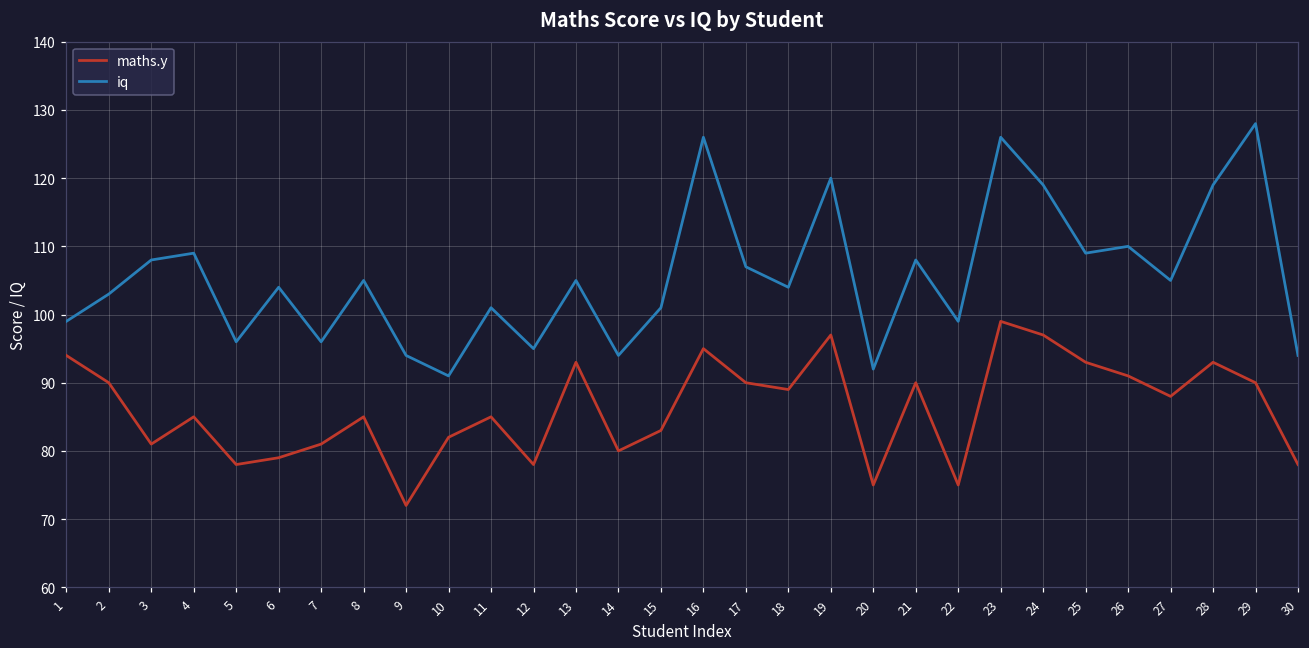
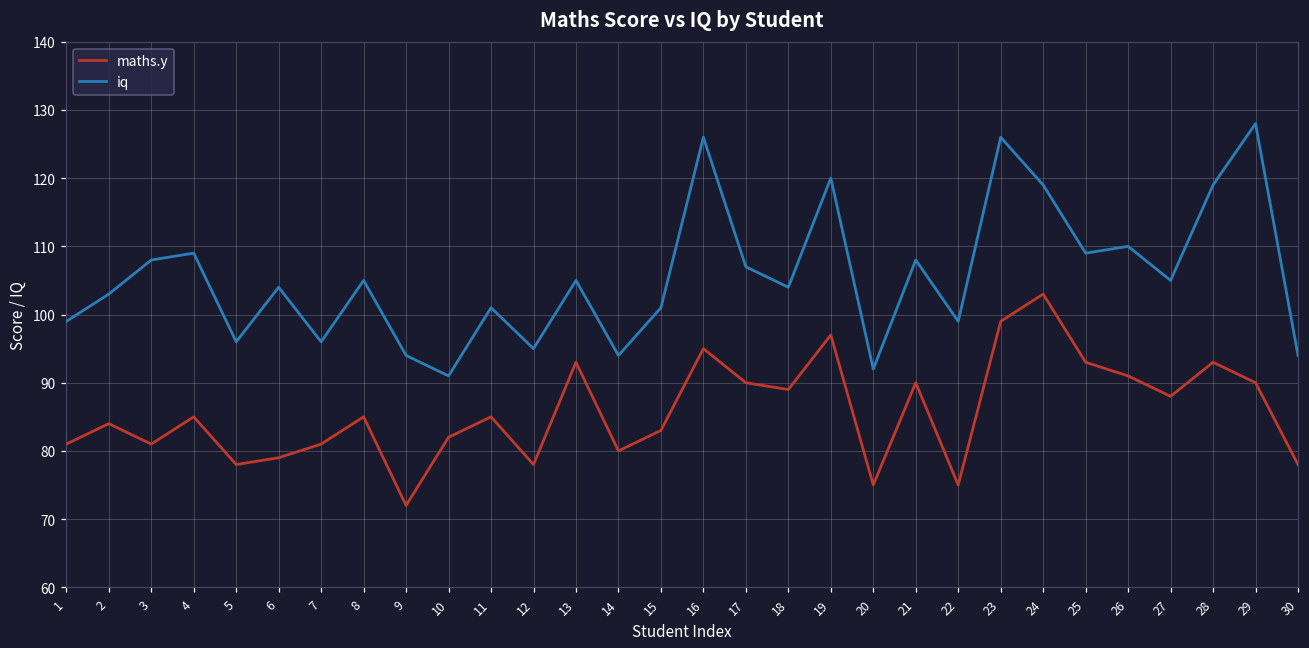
  {
    "maths.y": {
-     "1": 94,
-     "2": 90,
+     "1": 81,
+     "2": 84,
      "3": 81,
      "4": 85,
      "5": 78,
      "6": 79,
      "7": 81,
      "8": 85,
      "9": 72,
      "10": 82,
      "11": 85,
      "12": 78,
      "13": 93,
      "14": 80,
      "15": 83,
      "16": 95,
      "17": 90,
      "18": 89,
      "19": 97,
      "20": 75,
      "21": 90,
      "22": 75,
      "23": 99,
-     "24": 97,
+     "24": 103,
      "25": 93,
      "26": 91,
      "27": 88,
      "28": 93,
      "29": 90,
      "30": 78
    },
    "iq": {
      "1": 99,
      "2": 103,
      "3": 108,
      "4": 109,
      "5": 96,
      "6": 104,
      "7": 96,
      "8": 105,
      "9": 94,
      "10": 91,
      "11": 101,
      "12": 95,
      "13": 105,
      "14": 94,
      "15": 101,
      "16": 126,
      "17": 107,
      "18": 104,
      "19": 120,
      "20": 92,
      "21": 108,
      "22": 99,
      "23": 126,
      "24": 119,
      "25": 109,
      "26": 110,
      "27": 105,
      "28": 119,
      "29": 128,
      "30": 94
    }
  }
